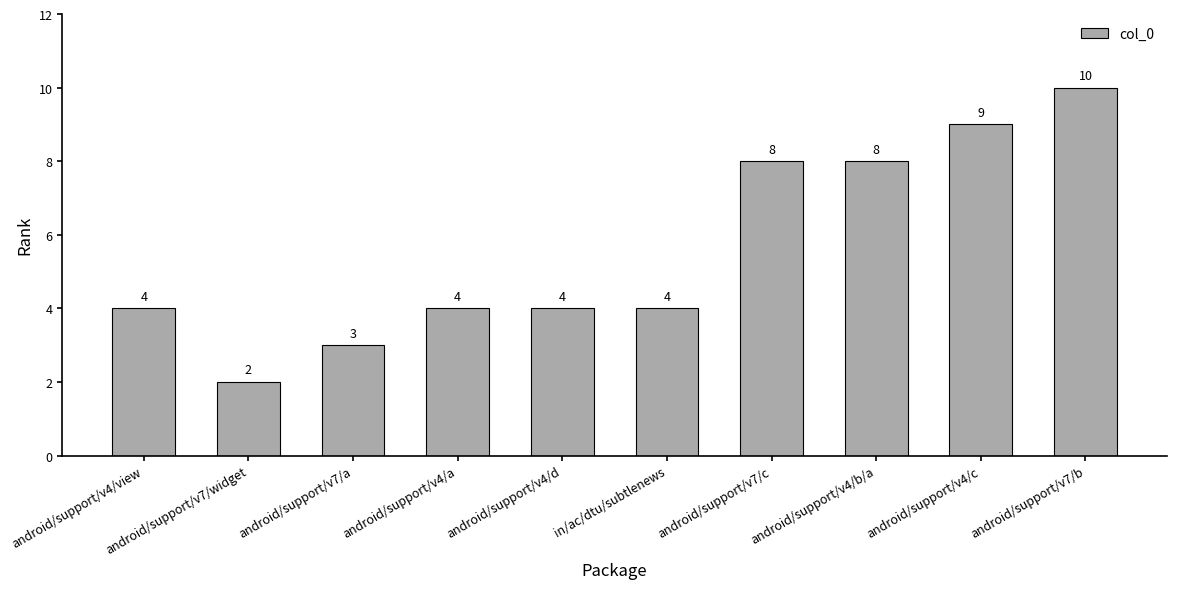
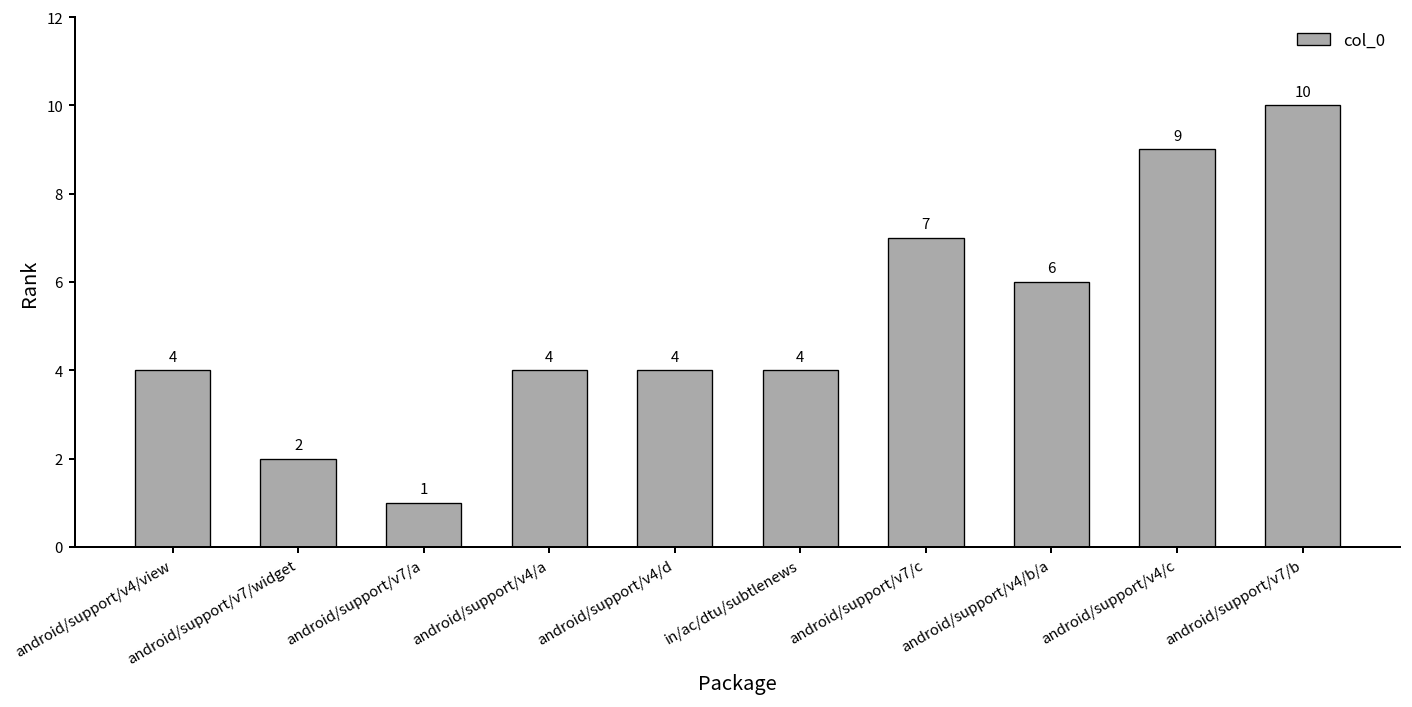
  {
    "android/support/v4/view": 4,
    "android/support/v7/widget": 2,
-   "android/support/v7/a": 3,
+   "android/support/v7/a": 1,
    "android/support/v4/a": 4,
    "android/support/v4/d": 4,
    "in/ac/dtu/subtlenews": 4,
-   "android/support/v7/c": 8,
-   "android/support/v4/b/a": 8,
+   "android/support/v7/c": 7,
+   "android/support/v4/b/a": 6,
    "android/support/v4/c": 9,
    "android/support/v7/b": 10
  }
